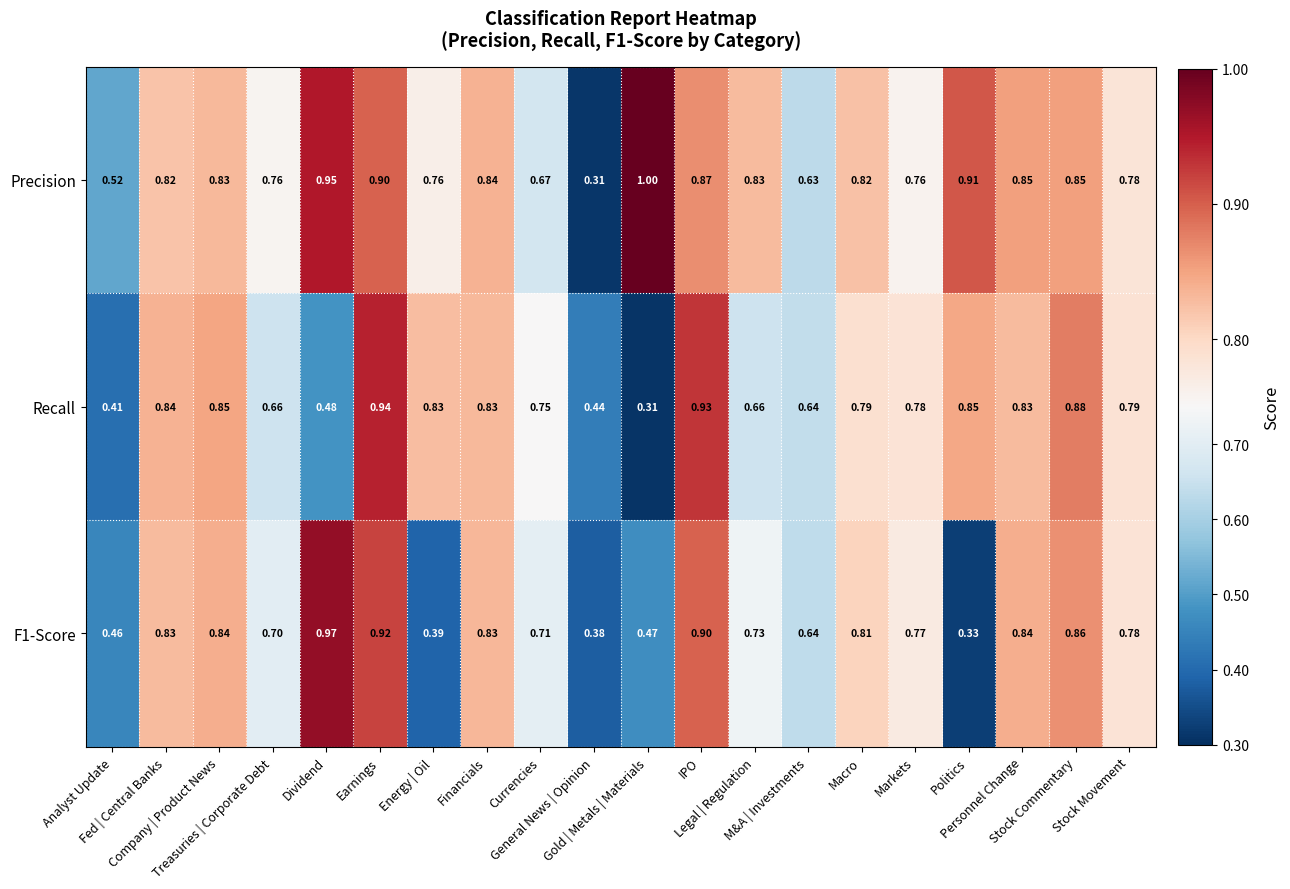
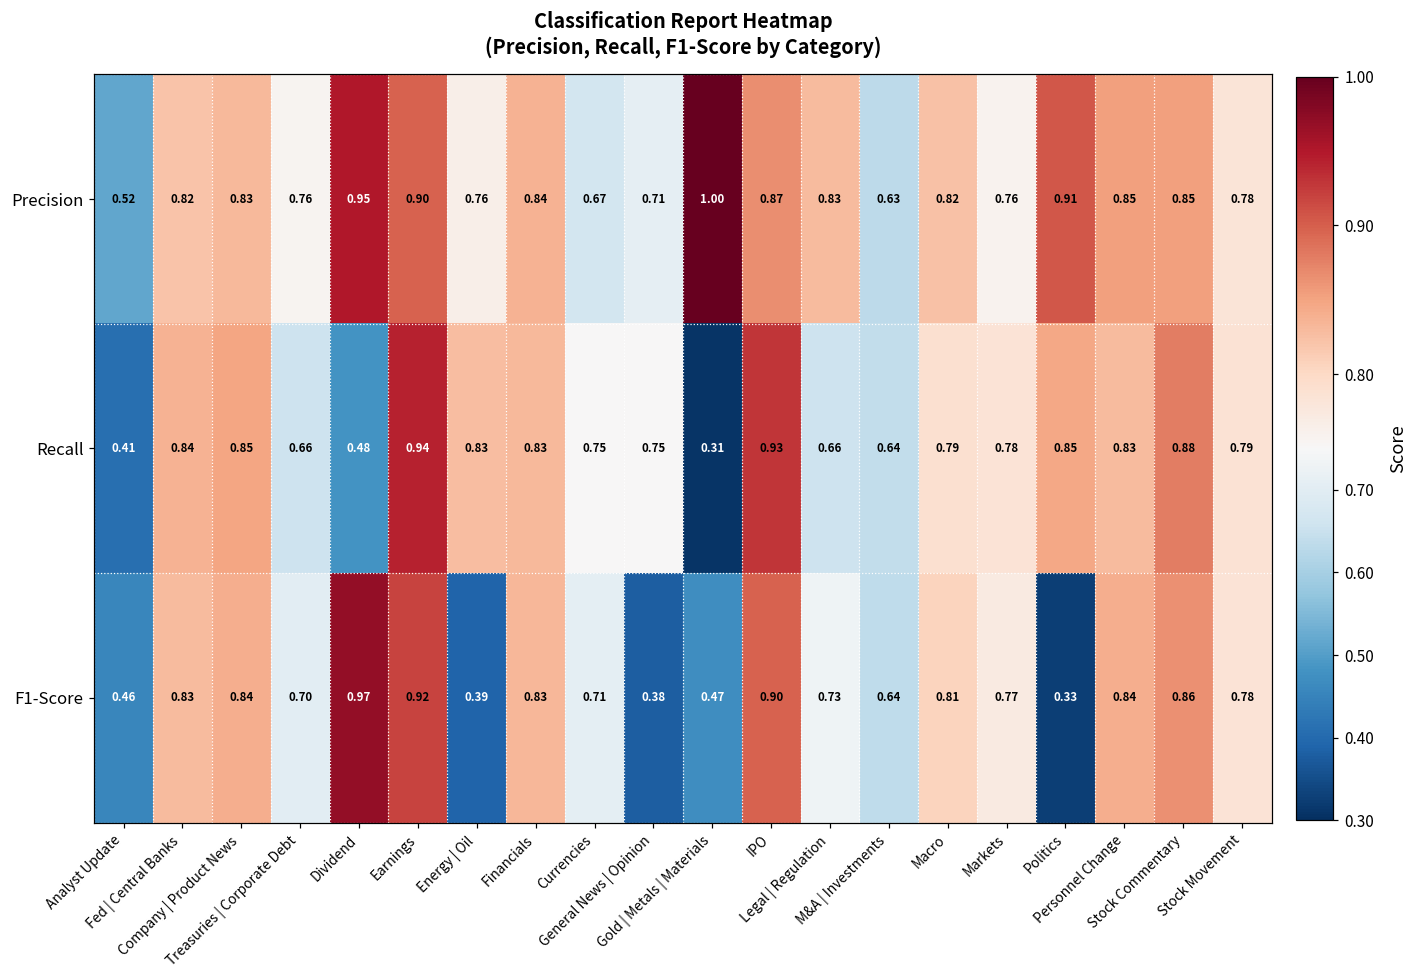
  {
    "Precision": {
      "Analyst Update": 0.52,
      "Fed | Central Banks": 0.82,
      "Company | Product News": 0.83,
      "Treasuries | Corporate Debt": 0.76,
      "Dividend": 0.95,
      "Earnings": 0.90,
      "Energy | Oil": 0.76,
      "Financials": 0.84,
      "Currencies": 0.67,
-     "General News | Opinion": 0.31,
+     "General News | Opinion": 0.71,
      "Gold | Metals | Materials": 1.00,
      "IPO": 0.87,
      "Legal | Regulation": 0.83,
      "M&A | Investments": 0.63,
      "Macro": 0.82,
      "Markets": 0.76,
      "Politics": 0.91,
      "Personnel Change": 0.85,
      "Stock Commentary": 0.85,
      "Stock Movement": 0.78
    },
    "Recall": {
      "Analyst Update": 0.41,
      "Fed | Central Banks": 0.84,
      "Company | Product News": 0.85,
      "Treasuries | Corporate Debt": 0.66,
      "Dividend": 0.48,
      "Earnings": 0.94,
      "Energy | Oil": 0.83,
      "Financials": 0.83,
      "Currencies": 0.75,
-     "General News | Opinion": 0.44,
+     "General News | Opinion": 0.75,
      "Gold | Metals | Materials": 0.31,
      "IPO": 0.93,
      "Legal | Regulation": 0.66,
      "M&A | Investments": 0.64,
      "Macro": 0.79,
      "Markets": 0.78,
      "Politics": 0.85,
      "Personnel Change": 0.83,
      "Stock Commentary": 0.88,
      "Stock Movement": 0.79
    },
    "F1-Score": {
      "Analyst Update": 0.46,
      "Fed | Central Banks": 0.83,
      "Company | Product News": 0.84,
      "Treasuries | Corporate Debt": 0.70,
      "Dividend": 0.97,
      "Earnings": 0.92,
      "Energy | Oil": 0.39,
      "Financials": 0.83,
      "Currencies": 0.71,
      "General News | Opinion": 0.38,
      "Gold | Metals | Materials": 0.47,
      "IPO": 0.90,
      "Legal | Regulation": 0.73,
      "M&A | Investments": 0.64,
      "Macro": 0.81,
      "Markets": 0.77,
      "Politics": 0.33,
      "Personnel Change": 0.84,
      "Stock Commentary": 0.86,
      "Stock Movement": 0.78
    }
  }
